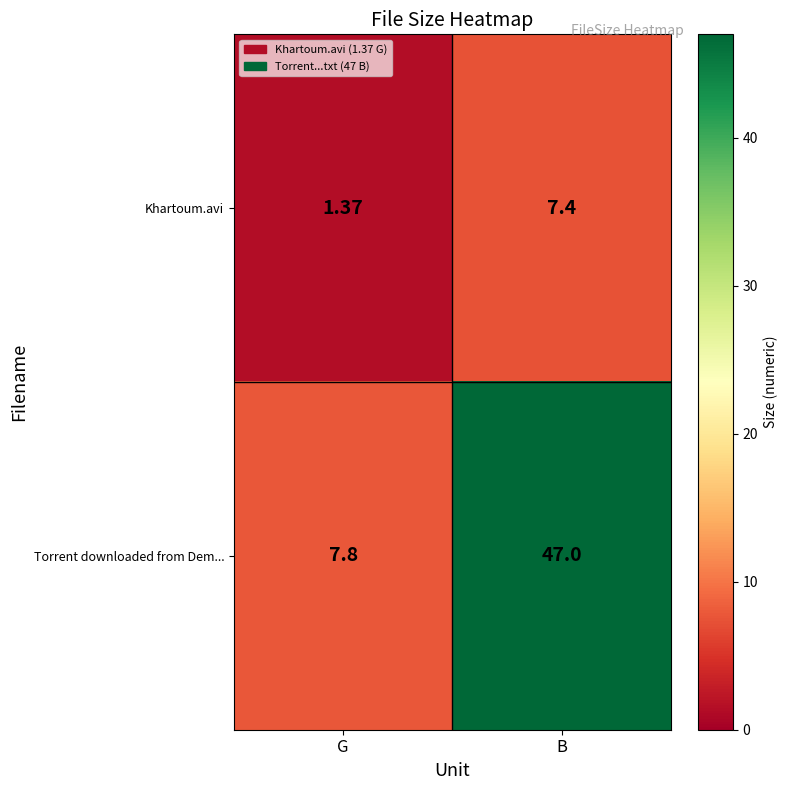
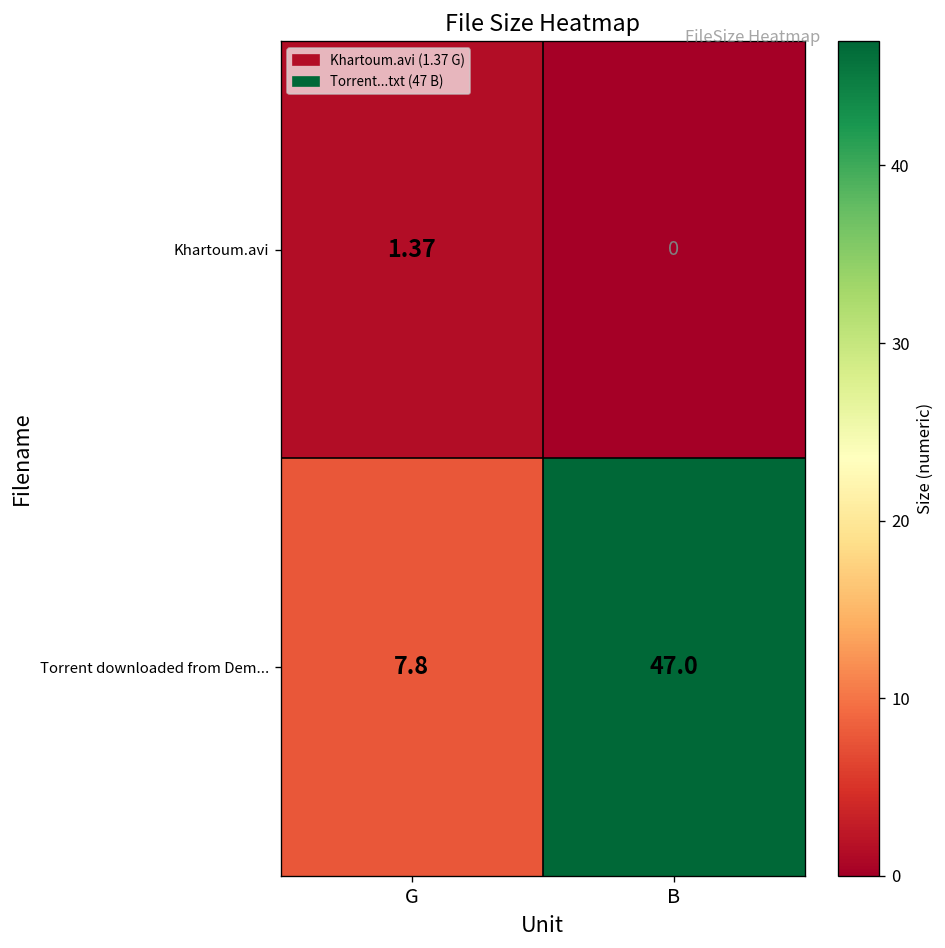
  {
    "Khartoum.avi": {
      "G": 1.37,
-     "B": 7.4
+     "B": 0
    },
    "Torrent downloaded from Dem...": {
      "G": 7.8,
      "B": 47.0
    }
  }
